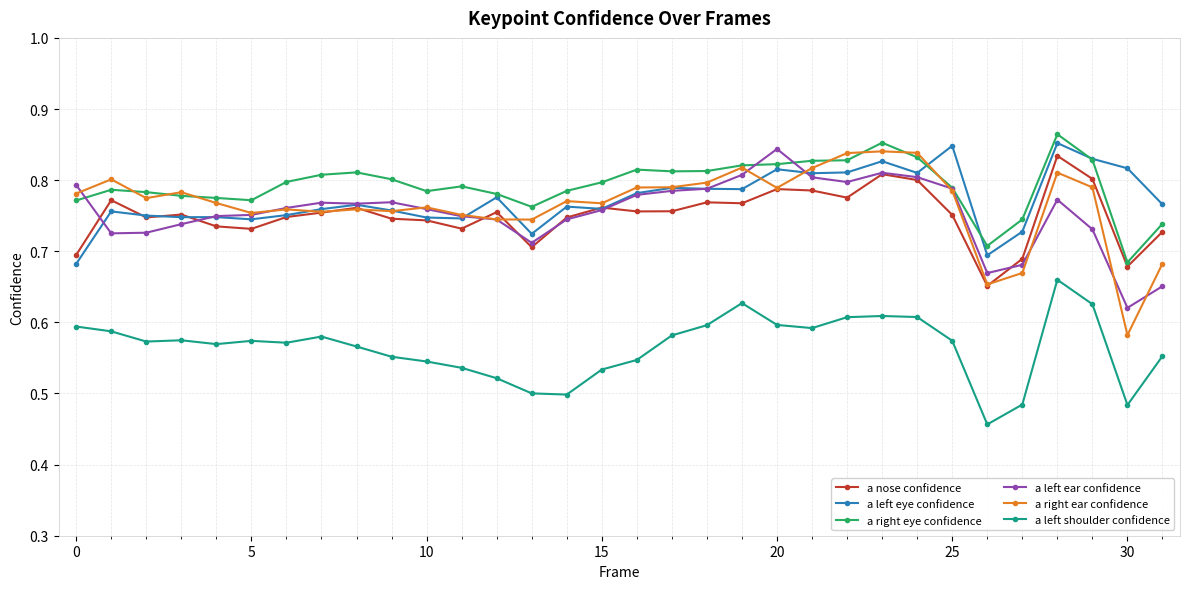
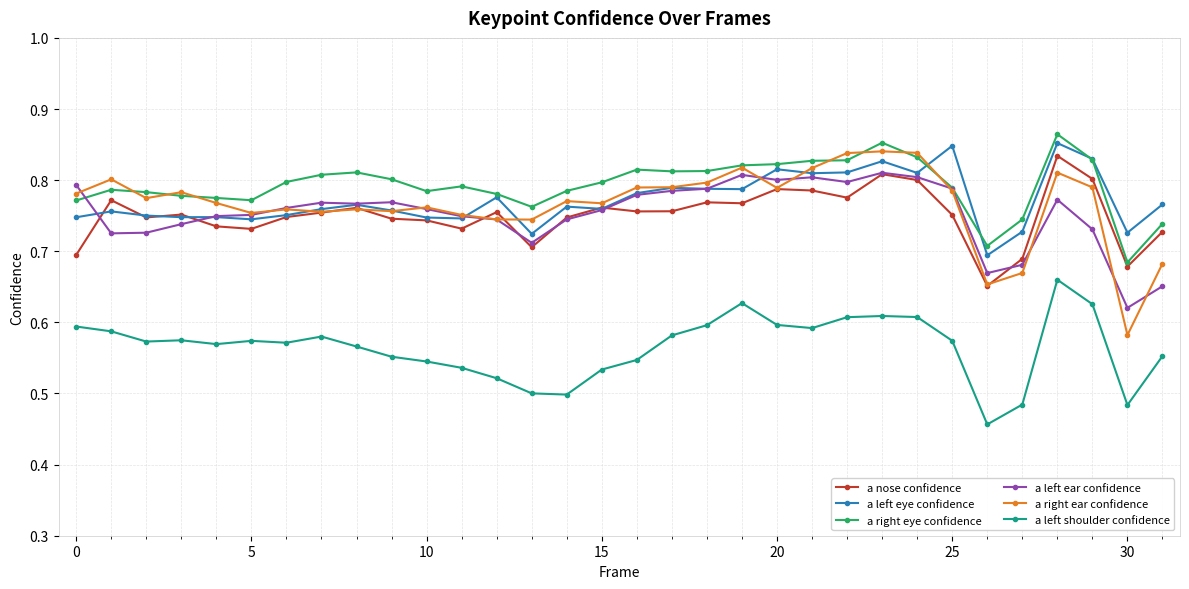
  {
    "a nose confidence": {
      "0": 0.69,
      "5": 0.73,
      "10": 0.74,
      "25": 0.75,
      "30": 0.68
    },
    "a left eye confidence": {
-     "0": 0.68,
+     "0": 0.75,
      "5": 0.74,
      "10": 0.75,
      "20": 0.82,
      "25": 0.85,
-     "30": 0.82
+     "30": 0.73
    },
    "a left ear confidence": {
      "0": 0.79,
-     "20": 0.84,
+     "20": 0.80,
      "30": 0.62
    },
    "a right ear confidence": {
      "0": 0.78,
      "15": 0.77,
      "30": 0.58
    }
  }
